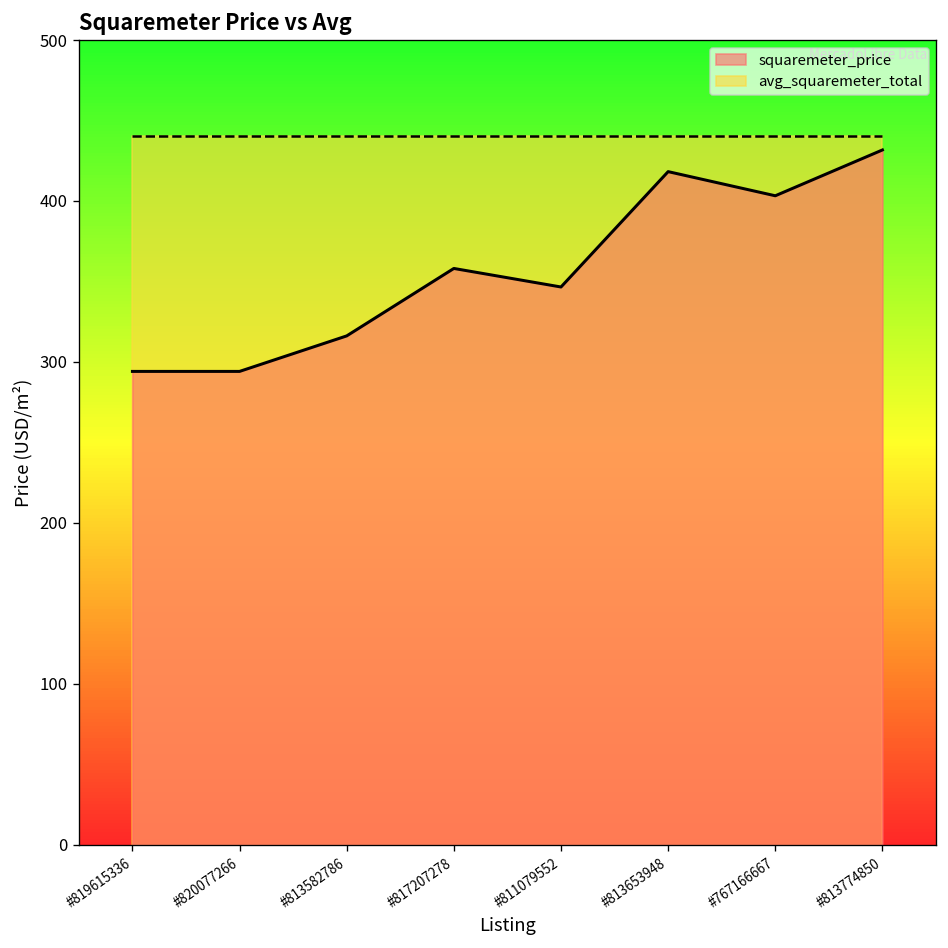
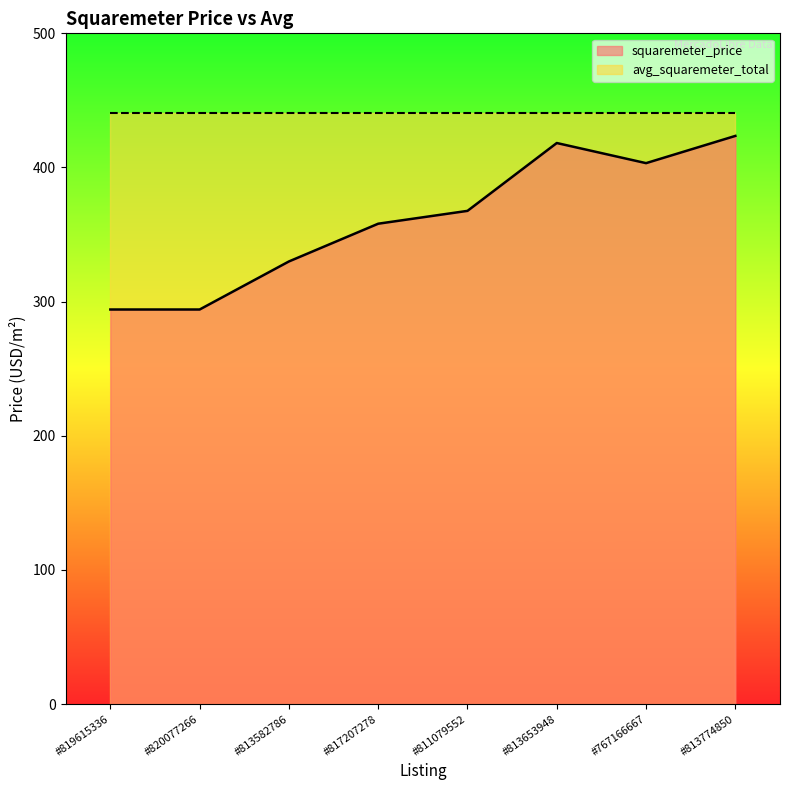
  {
    "squaremeter_price": {
      "#819615336": 294,
      "#820077266": 294,
-     "#813582786": 316,
+     "#813582786": 330,
      "#817207278": 358,
-     "#811079552": 347,
+     "#811079552": 368,
      "#813653948": 418,
      "#767166667": 403,
-     "#813774850": 432
+     "#813774850": 424
    },
    "avg_squaremeter_total": {
      "#819615336": 440,
      "#820077266": 440,
      "#813582786": 440,
      "#817207278": 440,
      "#811079552": 440,
      "#813653948": 440,
      "#767166667": 440,
      "#813774850": 440
    }
  }
